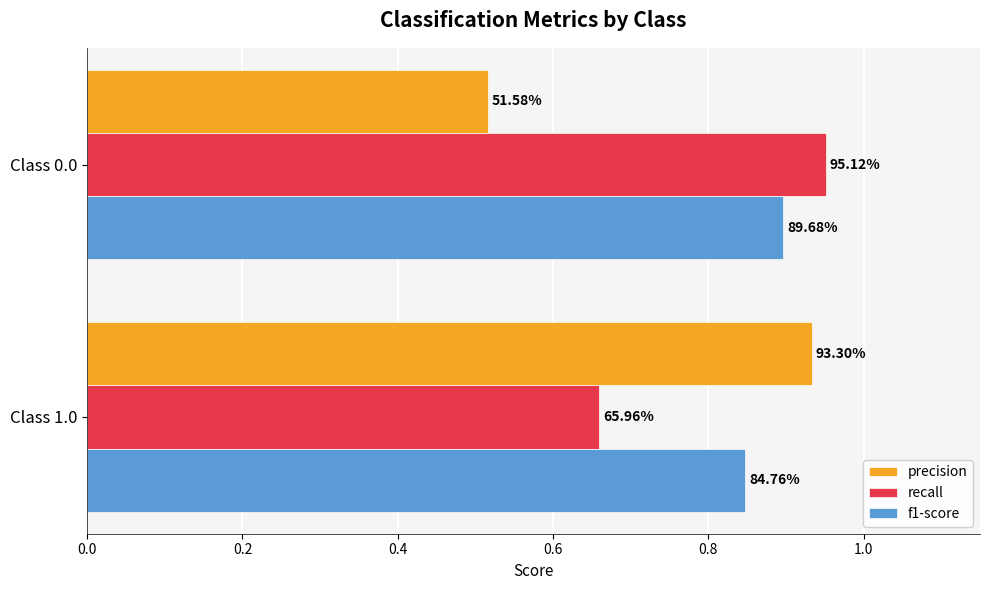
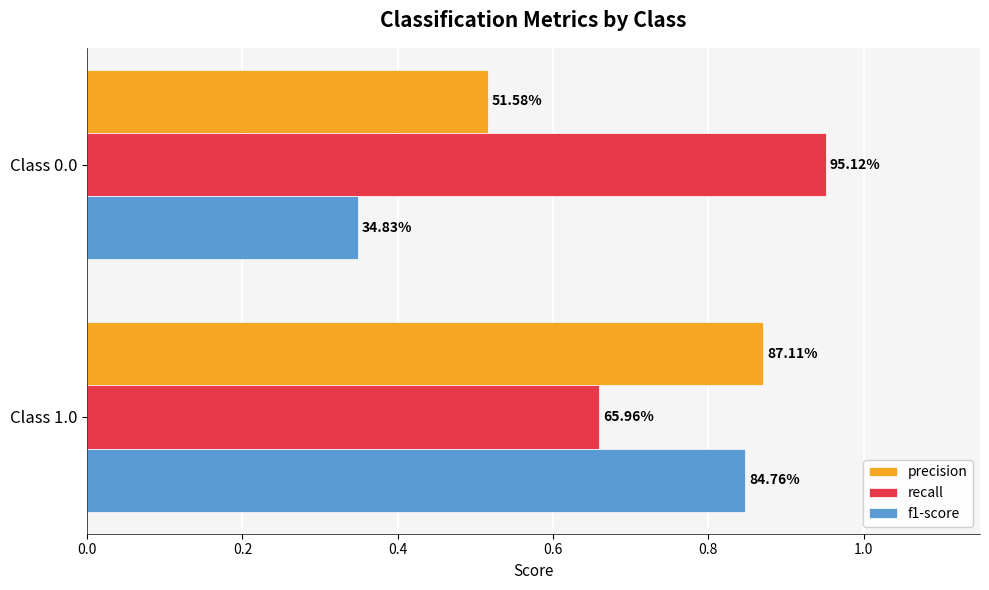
  {
    "precision": {
      "Class 0.0": "51.58%",
-     "Class 1.0": "93.30%"
+     "Class 1.0": "87.11%"
    },
    "recall": {
      "Class 0.0": "95.12%",
      "Class 1.0": "65.96%"
    },
    "f1-score": {
-     "Class 0.0": "89.68%",
+     "Class 0.0": "34.83%",
      "Class 1.0": "84.76%"
    }
  }
